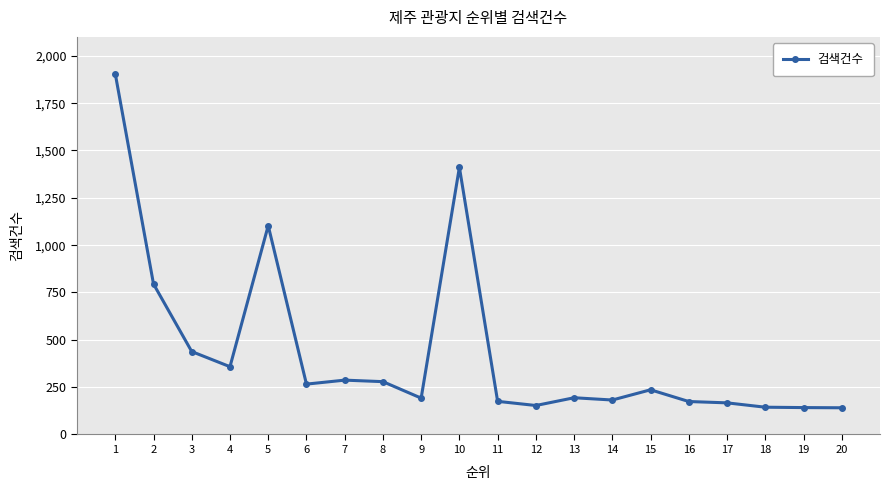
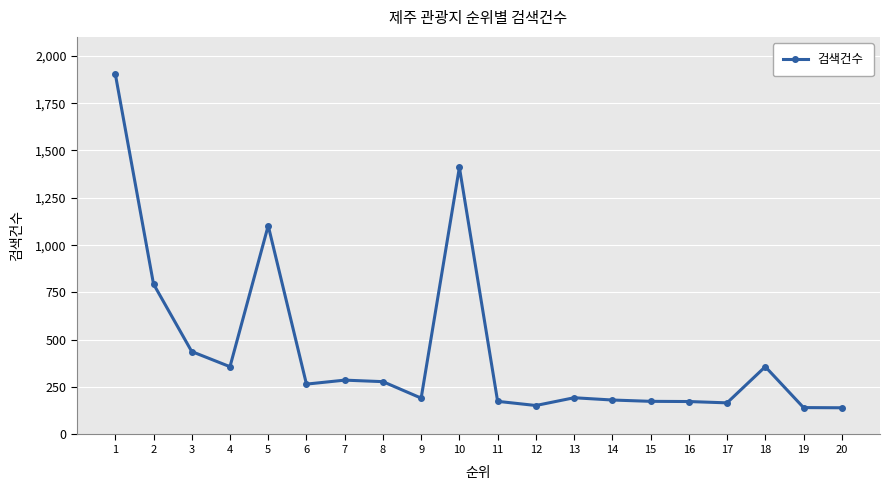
  {
    "1": "1,910",
    "2": "800",
    "3": "440",
    "4": "360",
    "5": "1,100",
    "6": "270",
    "7": "290",
    "8": "280",
    "9": "190",
    "10": "1,410",
    "11": "180",
    "12": "150",
    "13": "190",
    "14": "180",
-   "15": "240",
+   "15": "180",
    "16": "170",
    "17": "170",
-   "18": "140",
+   "18": "360",
    "19": "140",
    "20": "140"
  }
